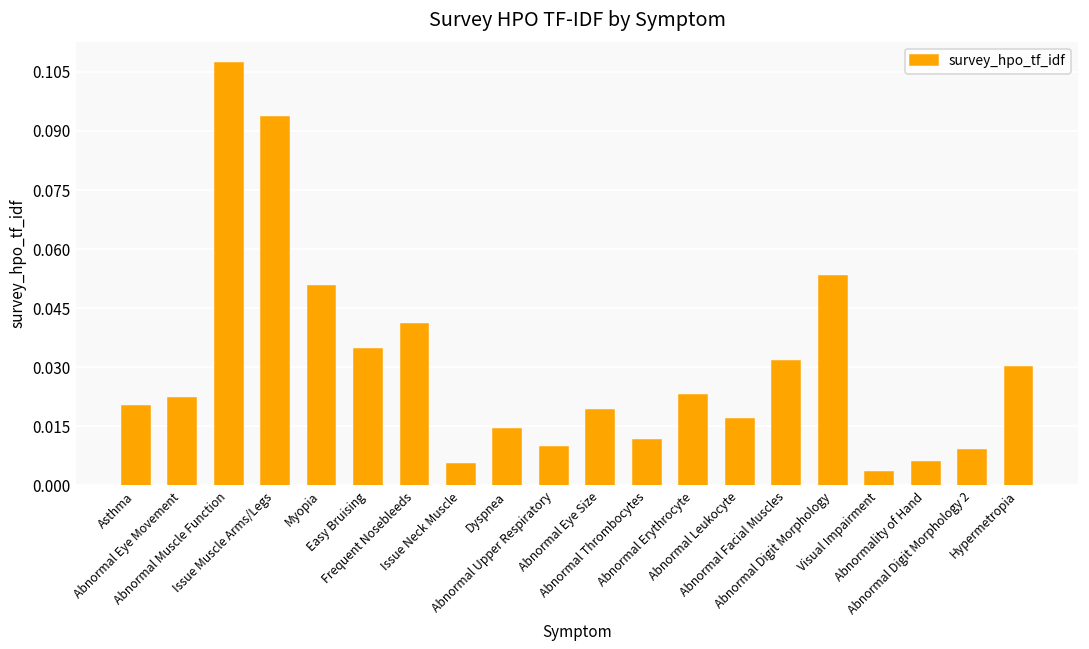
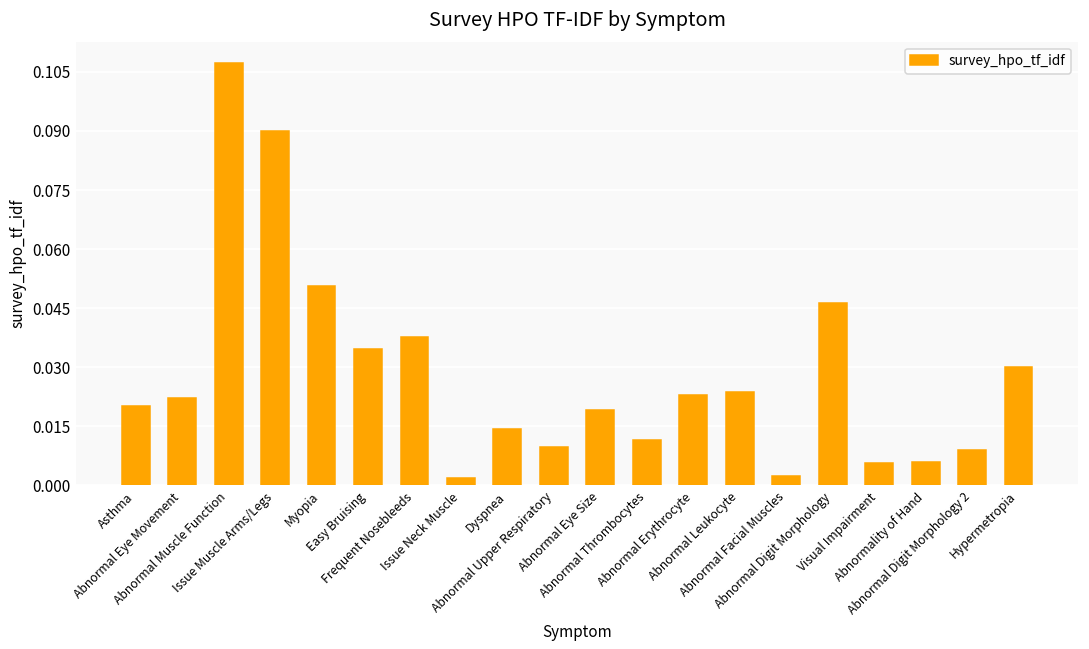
  {
    "Asthma": 0.020,
    "Abnormal Eye Movement": 0.022,
    "Abnormal Muscle Function": 0.107,
-   "Issue Muscle Arms/Legs": 0.094,
+   "Issue Muscle Arms/Legs": 0.090,
    "Myopia": 0.051,
    "Easy Bruising": 0.035,
-   "Frequent Nosebleeds": 0.041,
-   "Issue Neck Muscle": 0.006,
+   "Frequent Nosebleeds": 0.038,
+   "Issue Neck Muscle": 0.002,
    "Dyspnea": 0.014,
    "Abnormal Upper Respiratory": 0.010,
    "Abnormal Eye Size": 0.019,
    "Abnormal Thrombocytes": 0.011,
    "Abnormal Erythrocyte": 0.023,
-   "Abnormal Leukocyte": 0.017,
-   "Abnormal Facial Muscles": 0.032,
-   "Abnormal Digit Morphology": 0.053,
-   "Visual Impairment": 0.003,
+   "Abnormal Leukocyte": 0.024,
+   "Abnormal Facial Muscles": 0.002,
+   "Abnormal Digit Morphology": 0.046,
+   "Visual Impairment": 0.006,
    "Abnormality of Hand": 0.006,
    "Abnormal Digit Morphology 2": 0.009,
    "Hypermetropia": 0.030
  }
